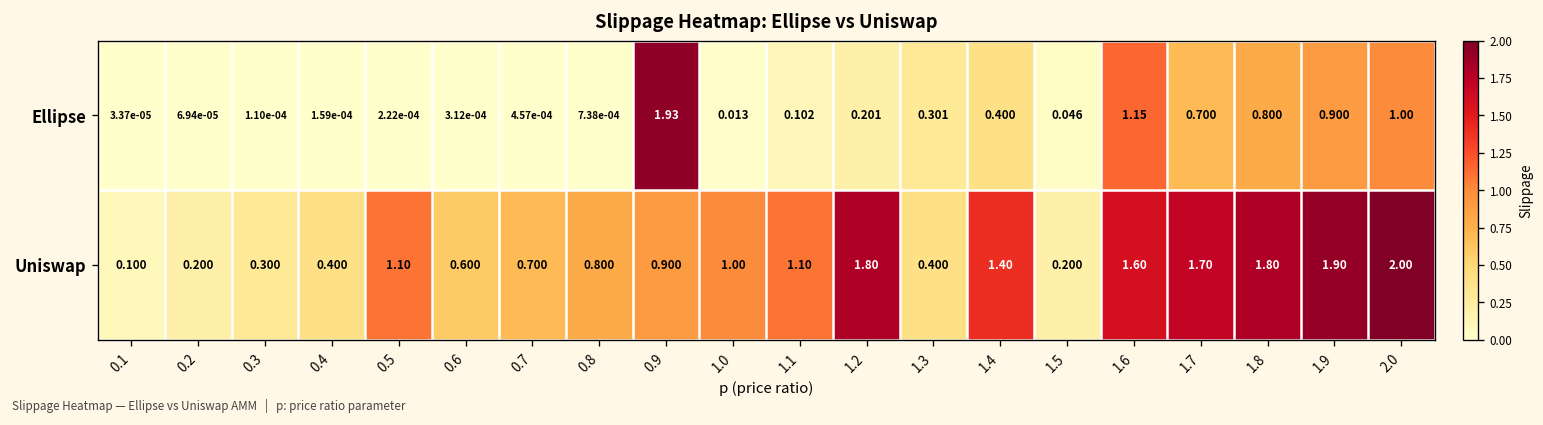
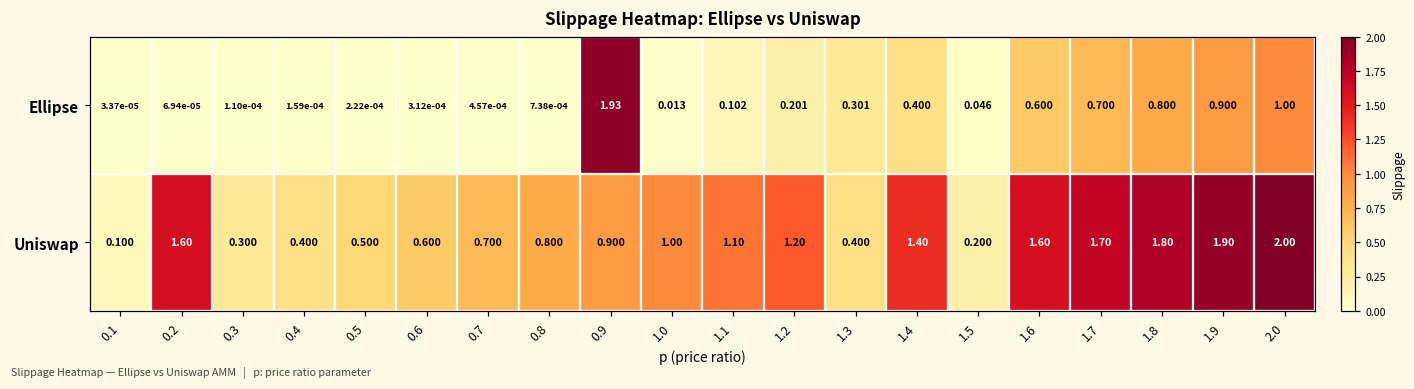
  {
    "Ellipse": {
      "0.1": "3.37e-05",
      "0.2": "6.94e-05",
      "0.3": "1.10e-04",
      "0.4": "1.59e-04",
      "0.5": "2.22e-04",
      "0.6": "3.12e-04",
      "0.7": "4.57e-04",
      "0.8": "7.38e-04",
      "0.9": "1.93",
      "1.0": "0.013",
      "1.1": "0.102",
      "1.2": "0.201",
      "1.3": "0.301",
      "1.4": "0.400",
      "1.5": "0.046",
-     "1.6": "1.15",
+     "1.6": "0.600",
      "1.7": "0.700",
      "1.8": "0.800",
      "1.9": "0.900",
      "2.0": "1.00"
    },
    "Uniswap": {
      "0.1": "0.100",
-     "0.2": "0.200",
+     "0.2": "1.60",
      "0.3": "0.300",
      "0.4": "0.400",
-     "0.5": "1.10",
+     "0.5": "0.500",
      "0.6": "0.600",
      "0.7": "0.700",
      "0.8": "0.800",
      "0.9": "0.900",
      "1.0": "1.00",
      "1.1": "1.10",
-     "1.2": "1.80",
+     "1.2": "1.20",
      "1.3": "0.400",
      "1.4": "1.40",
      "1.5": "0.200",
      "1.6": "1.60",
      "1.7": "1.70",
      "1.8": "1.80",
      "1.9": "1.90",
      "2.0": "2.00"
    }
  }
